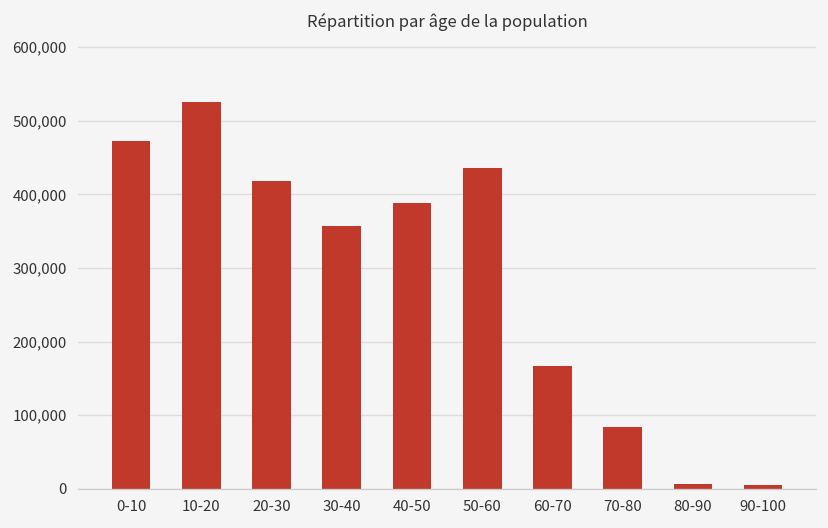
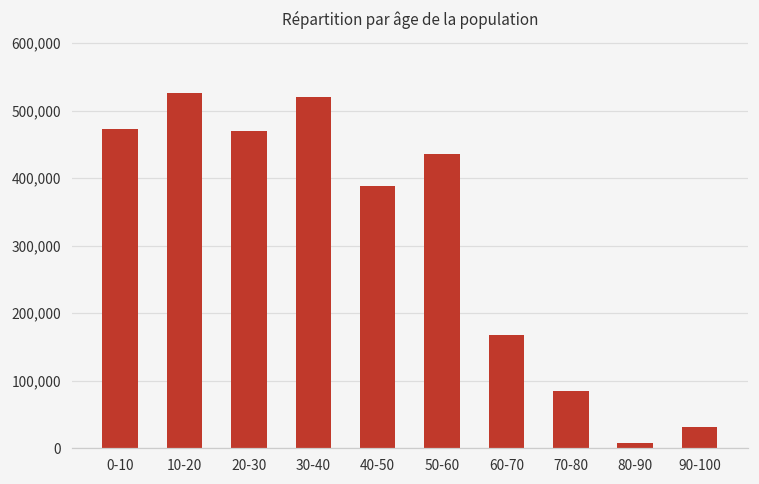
  {
    "0-10": "470,000",
    "10-20": "530,000",
-   "20-30": "420,000",
-   "30-40": "360,000",
+   "20-30": "470,000",
+   "30-40": "520,000",
    "40-50": "390,000",
    "50-60": "440,000",
    "60-70": "170,000",
    "70-80": "80,000",
    "80-90": "10,000",
-   "90-100": "10,000"
+   "90-100": "30,000"
  }
